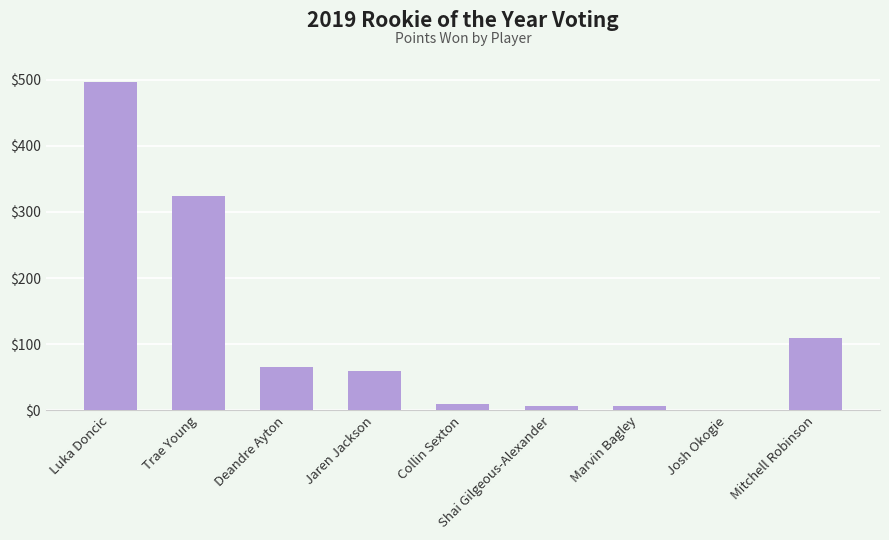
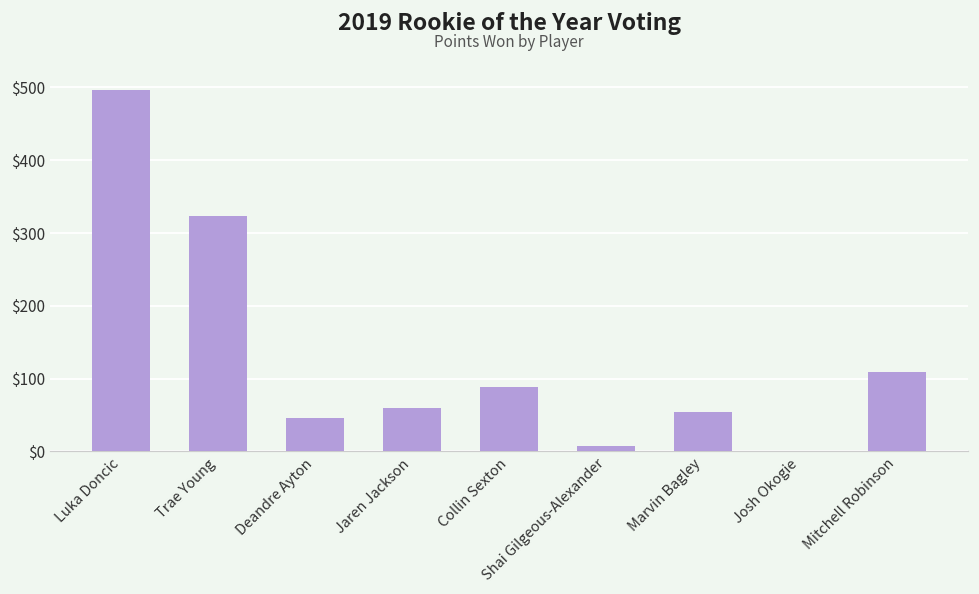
  {
    "Luka Doncic": "$500",
    "Trae Young": "$320",
-   "Deandre Ayton": "$70",
+   "Deandre Ayton": "$50",
    "Jaren Jackson": "$60",
-   "Collin Sexton": "$10",
+   "Collin Sexton": "$90",
    "Shai Gilgeous-Alexander": "$10",
-   "Marvin Bagley": "$10",
+   "Marvin Bagley": "$50",
    "Mitchell Robinson": "$110"
  }
